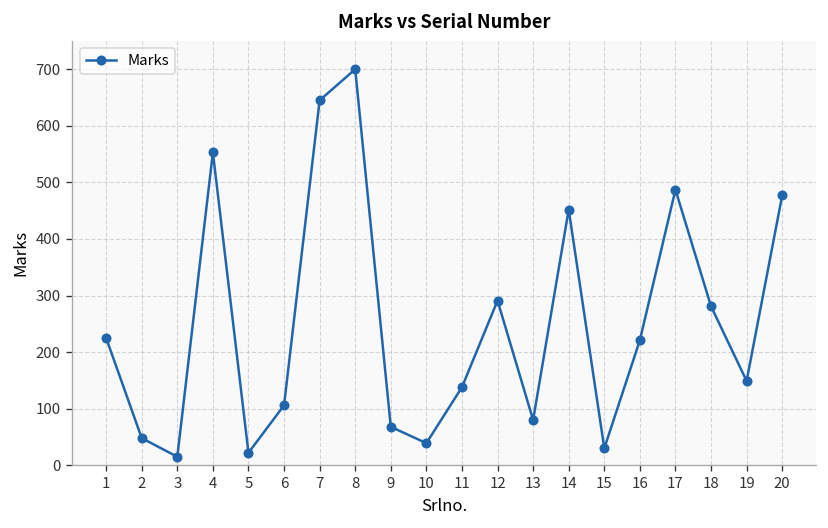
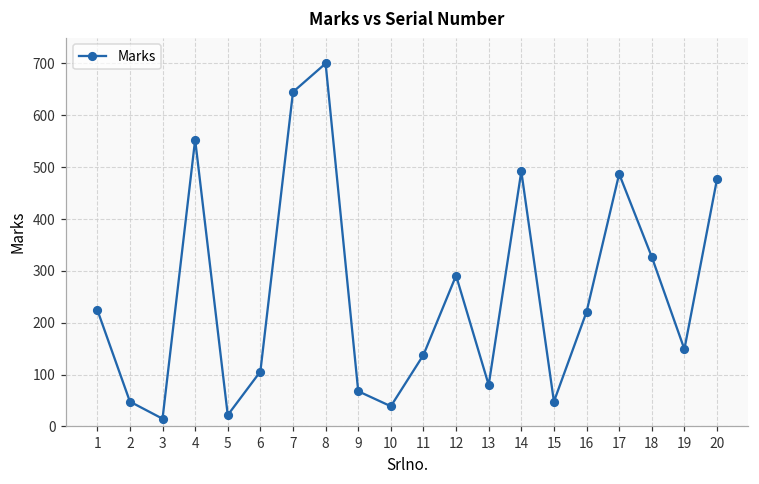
  {
    "1": 230,
    "2": 50,
    "3": 20,
    "4": 550,
    "5": 20,
    "6": 110,
    "7": 650,
    "8": 700,
    "9": 70,
    "10": 40,
    "11": 140,
    "12": 290,
    "13": 80,
-   "14": 450,
-   "15": 30,
+   "14": 490,
+   "15": 50,
    "16": 220,
    "17": 490,
-   "18": 280,
+   "18": 330,
    "19": 150,
    "20": 480
  }
